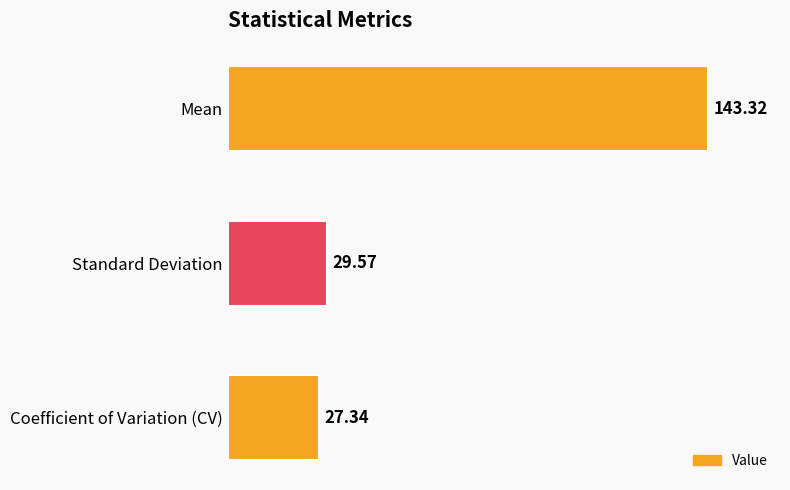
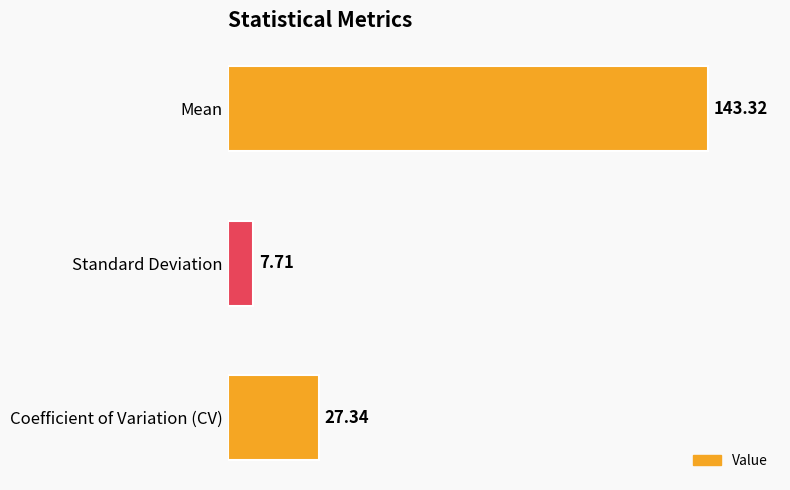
  {
    "Mean": 143.32,
-   "Standard Deviation": 29.57,
+   "Standard Deviation": 7.71,
    "Coefficient of Variation (CV)": 27.34
  }
